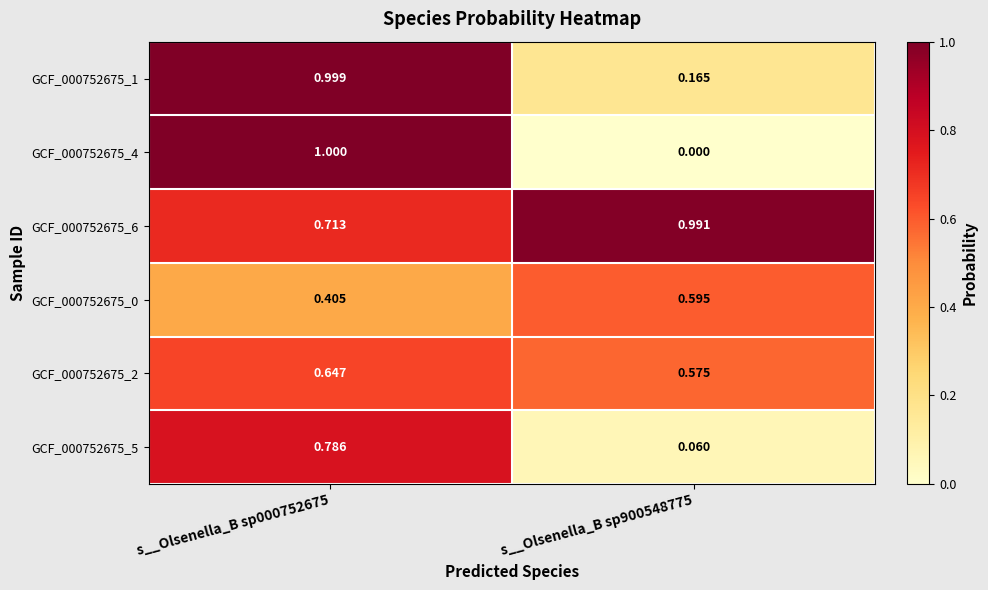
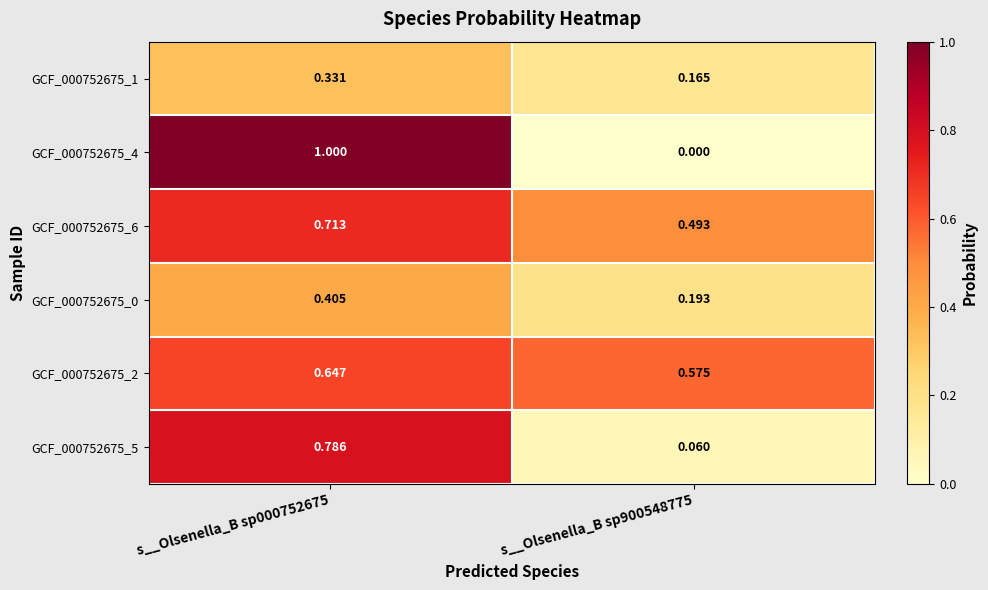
  {
    "GCF_000752675_1": {
-     "s__Olsenella_B sp000752675": 0.999,
+     "s__Olsenella_B sp000752675": 0.331,
      "s__Olsenella_B sp900548775": 0.165
    },
    "GCF_000752675_4": {
      "s__Olsenella_B sp000752675": 1.000,
      "s__Olsenella_B sp900548775": 0.000
    },
    "GCF_000752675_6": {
      "s__Olsenella_B sp000752675": 0.713,
-     "s__Olsenella_B sp900548775": 0.991
+     "s__Olsenella_B sp900548775": 0.493
    },
    "GCF_000752675_0": {
      "s__Olsenella_B sp000752675": 0.405,
-     "s__Olsenella_B sp900548775": 0.595
+     "s__Olsenella_B sp900548775": 0.193
    },
    "GCF_000752675_2": {
      "s__Olsenella_B sp000752675": 0.647,
      "s__Olsenella_B sp900548775": 0.575
    },
    "GCF_000752675_5": {
      "s__Olsenella_B sp000752675": 0.786,
      "s__Olsenella_B sp900548775": 0.060
    }
  }
